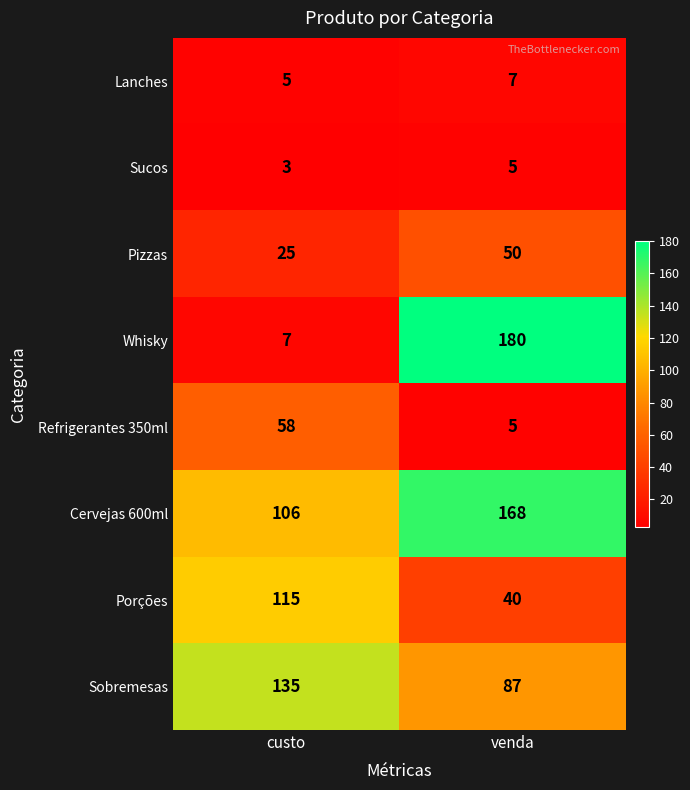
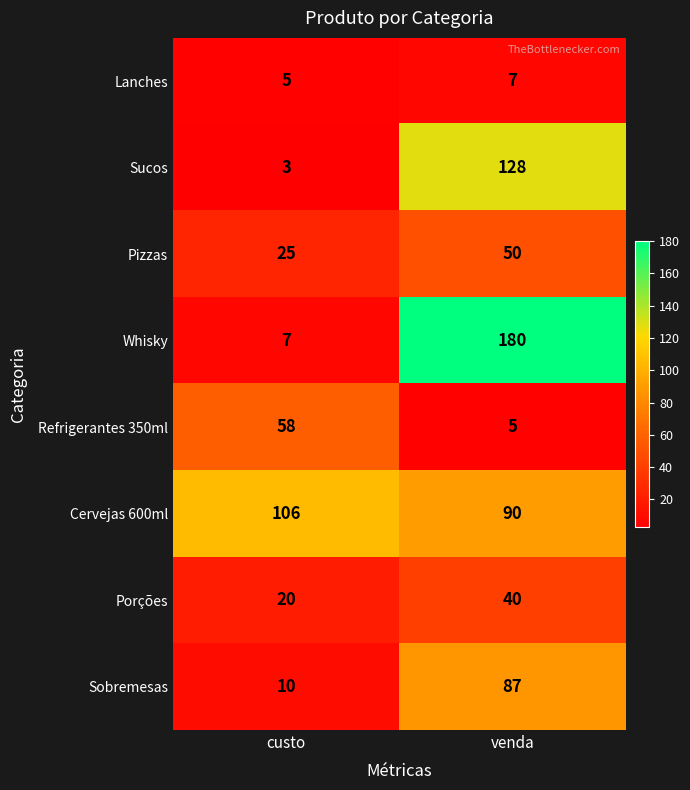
  {
    "Lanches": {
      "custo": 5
    },
    "Sucos": {
      "custo": 3,
-     "venda": 5
+     "venda": 128
    },
    "Pizzas": {
      "custo": 25,
      "venda": 50
    },
    "Whisky": {
      "custo": 7,
      "venda": 180
    },
    "Refrigerantes 350ml": {
      "custo": 58,
      "venda": 5
    },
    "Cervejas 600ml": {
      "custo": 106,
-     "venda": 168
+     "venda": 90
    },
    "Porções": {
-     "custo": 115,
+     "custo": 20,
      "venda": 40
    },
    "Sobremesas": {
-     "custo": 135,
+     "custo": 10,
      "venda": 87
    }
  }
